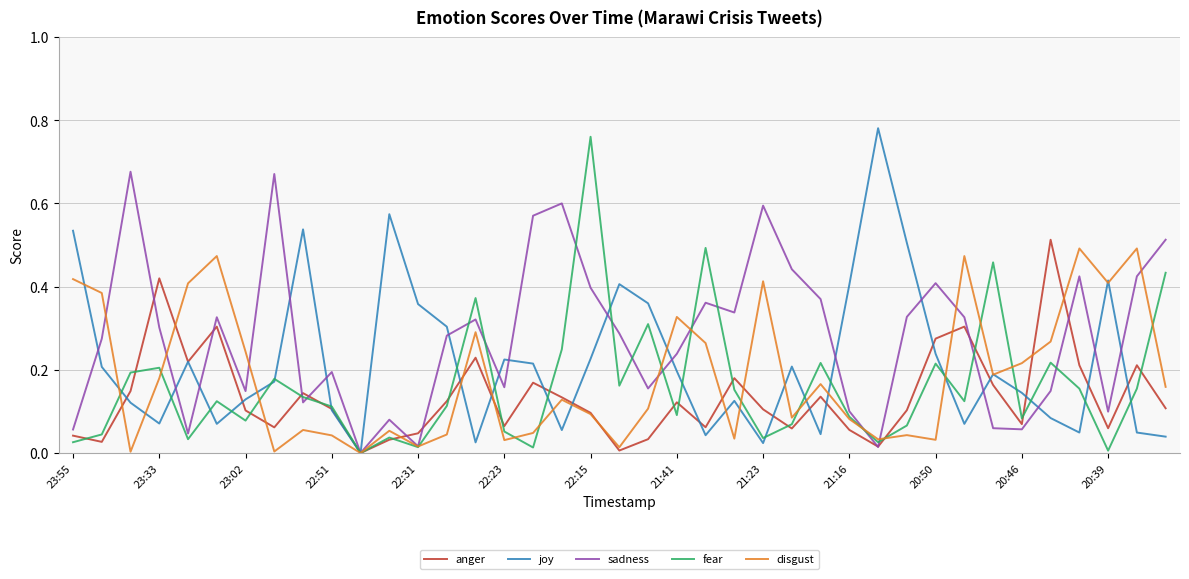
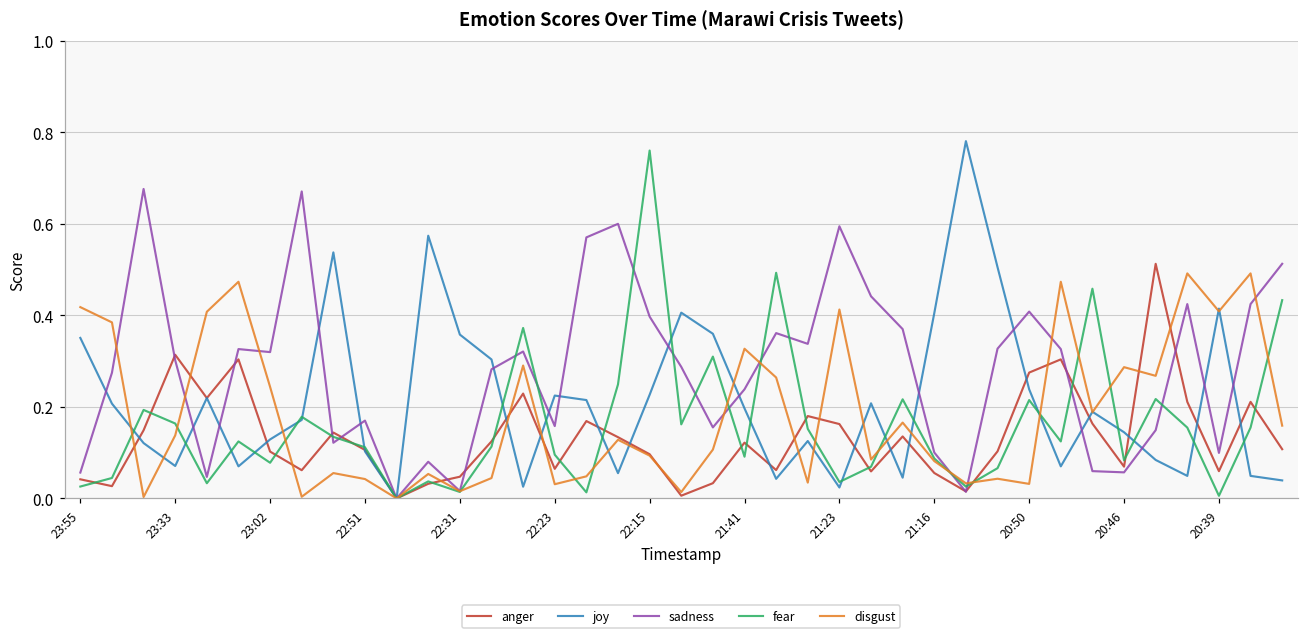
  {
    "anger": {
      "23:55": 0.04,
-     "23:33": 0.42,
+     "23:33": 0.31,
      "23:02": 0.10,
      "22:31": 0.05,
      "22:23": 0.06,
      "21:41": 0.12,
-     "21:23": 0.11,
+     "21:23": 0.16,
      "21:16": 0.06,
      "20:50": 0.28,
      "20:46": 0.07,
      "20:39": 0.06
    },
    "joy": {
-     "23:55": 0.53,
+     "23:55": 0.35,
      "23:33": 0.07,
      "23:02": 0.13,
      "22:31": 0.36,
      "22:23": 0.22,
      "22:15": 0.23,
      "21:41": 0.20,
      "21:23": 0.02,
      "21:16": 0.40,
      "20:50": 0.24,
      "20:46": 0.14
    },
    "sadness": {
      "23:55": 0.06,
      "23:33": 0.30,
-     "23:02": 0.15,
-     "22:51": 0.19,
+     "23:02": 0.32,
+     "22:51": 0.17,
      "22:23": 0.16,
      "22:15": 0.40,
      "21:41": 0.24,
      "21:23": 0.59,
      "21:16": 0.10,
      "20:50": 0.41,
      "20:46": 0.06,
      "20:39": 0.10
    },
    "fear": {
      "23:55": 0.03,
-     "23:33": 0.21,
+     "23:33": 0.16,
      "23:02": 0.08,
-     "22:23": 0.05,
+     "22:23": 0.10,
      "22:15": 0.76,
      "21:41": 0.09,
      "21:23": 0.04,
      "20:50": 0.21,
      "20:46": 0.08,
      "20:39": 0.01
    },
    "disgust": {
      "23:55": 0.42,
-     "23:33": 0.18,
+     "23:33": 0.14,
      "23:02": 0.24,
      "22:51": 0.04,
      "22:23": 0.03,
      "21:41": 0.33,
      "21:23": 0.41,
      "20:50": 0.03,
-     "20:46": 0.22
+     "20:46": 0.29
    }
  }
